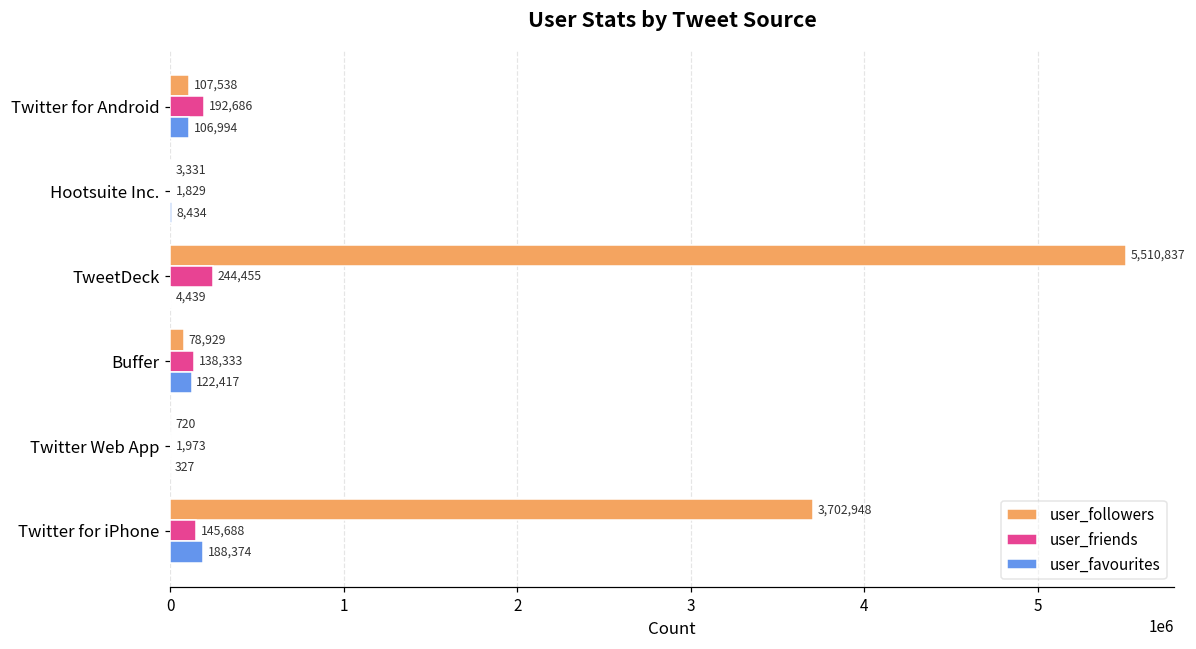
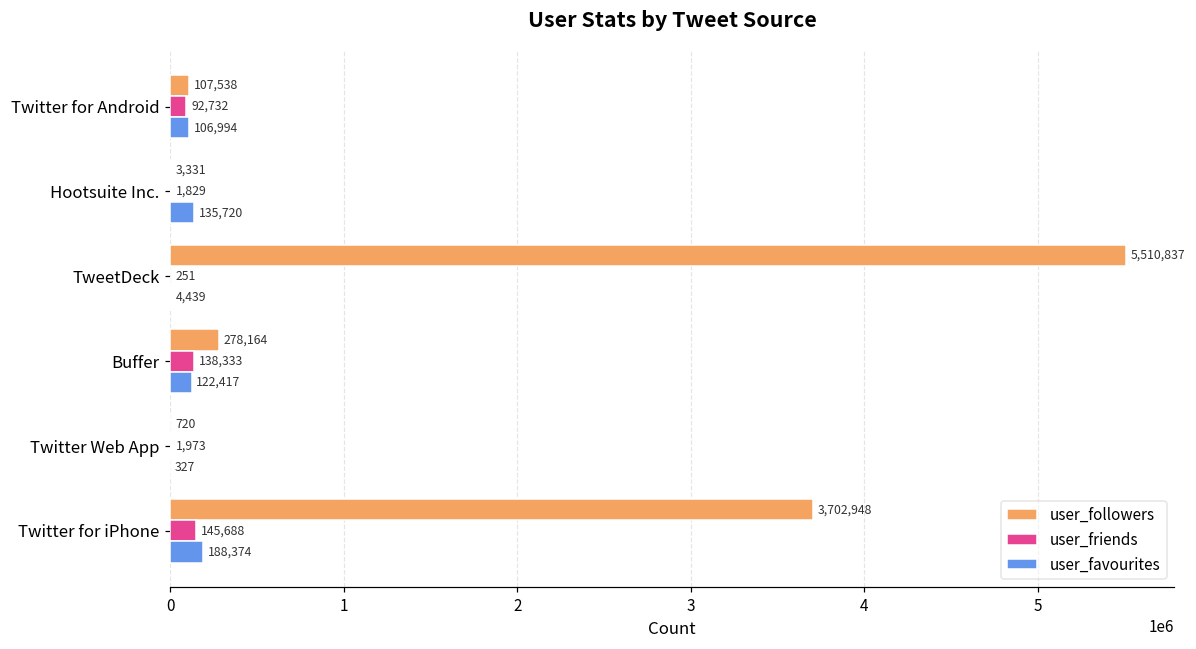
  {
    "user_followers": {
      "Twitter for Android": "107,538",
      "Hootsuite Inc.": "3,331",
      "TweetDeck": "5,510,837",
-     "Buffer": "78,929",
+     "Buffer": "278,164",
      "Twitter Web App": "720",
      "Twitter for iPhone": "3,702,948"
    },
    "user_friends": {
-     "Twitter for Android": "192,686",
+     "Twitter for Android": "92,732",
      "Hootsuite Inc.": "1,829",
-     "TweetDeck": "244,455",
+     "TweetDeck": "251",
      "Buffer": "138,333",
      "Twitter Web App": "1,973",
      "Twitter for iPhone": "145,688"
    },
    "user_favourites": {
      "Twitter for Android": "106,994",
-     "Hootsuite Inc.": "8,434",
+     "Hootsuite Inc.": "135,720",
      "TweetDeck": "4,439",
      "Buffer": "122,417",
      "Twitter Web App": "327",
      "Twitter for iPhone": "188,374"
    }
  }
